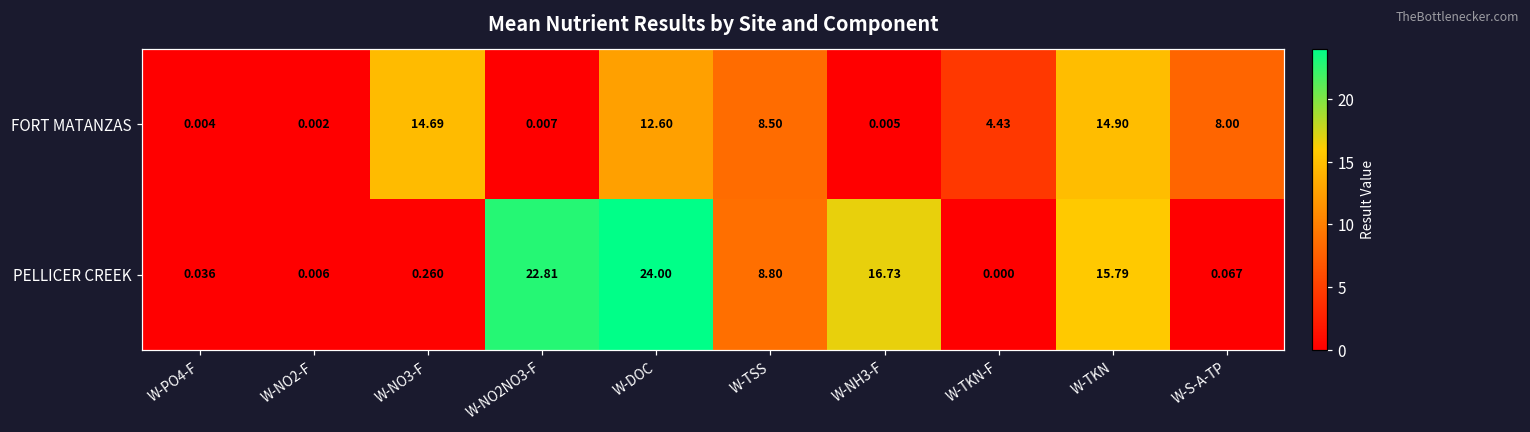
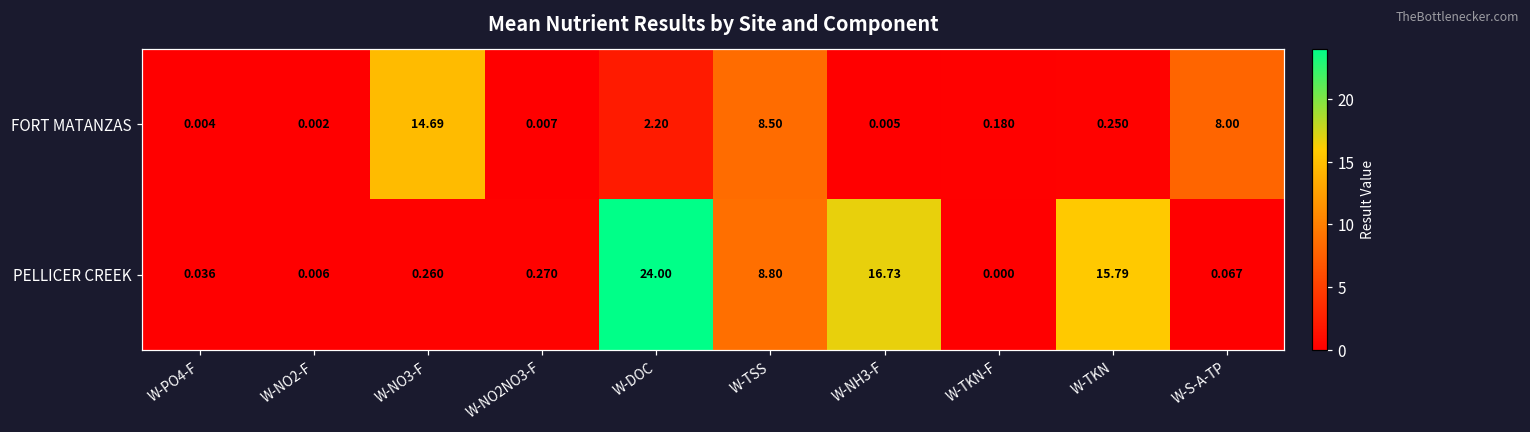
  {
    "FORT MATANZAS": {
      "W-PO4-F": 0.004,
      "W-NO2-F": 0.002,
      "W-NO3-F": 14.69,
      "W-NO2NO3-F": 0.007,
-     "W-DOC": 12.60,
+     "W-DOC": 2.20,
      "W-TSS": 8.50,
      "W-NH3-F": 0.005,
-     "W-TKN-F": 4.43,
-     "W-TKN": 14.90,
+     "W-TKN-F": 0.180,
+     "W-TKN": 0.250,
      "W-S-A-TP": 8.00
    },
    "PELLICER CREEK": {
      "W-PO4-F": 0.036,
      "W-NO2-F": 0.006,
      "W-NO3-F": 0.260,
-     "W-NO2NO3-F": 22.81,
+     "W-NO2NO3-F": 0.270,
      "W-DOC": 24.00,
      "W-TSS": 8.80,
      "W-NH3-F": 16.73,
      "W-TKN-F": 0.000,
      "W-TKN": 15.79,
      "W-S-A-TP": 0.067
    }
  }
